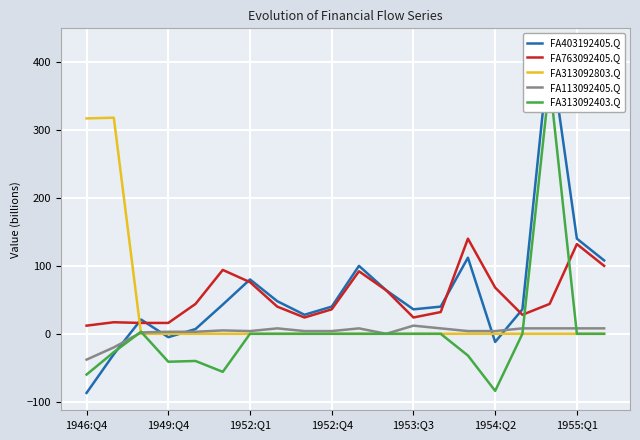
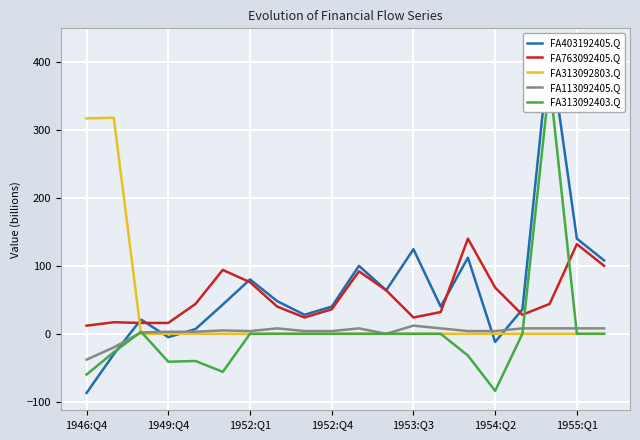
  {
    "FA403192405.Q": {
      "1946:Q4": -90,
      "1949:Q4": -10,
      "1952:Q1": 80,
      "1952:Q4": 40,
-     "1953:Q3": 40,
+     "1953:Q3": 120,
      "1954:Q2": -10,
      "1955:Q1": 140
    },
    "FA763092405.Q": {
      "1946:Q4": 10,
      "1949:Q4": 20,
      "1952:Q1": 80,
      "1952:Q4": 40,
      "1953:Q3": 20,
      "1954:Q2": 70,
      "1955:Q1": 130
    },
    "FA313092803.Q": {
      "1946:Q4": 320,
      "1954:Q2": 0
    },
    "FA113092405.Q": {
      "1946:Q4": -40,
      "1952:Q1": 0,
      "1952:Q4": 0,
      "1953:Q3": 10,
      "1954:Q2": 0,
      "1955:Q1": 10
    },
    "FA313092403.Q": {
      "1946:Q4": -60,
      "1949:Q4": -40,
      "1954:Q2": -80
    }
  }
